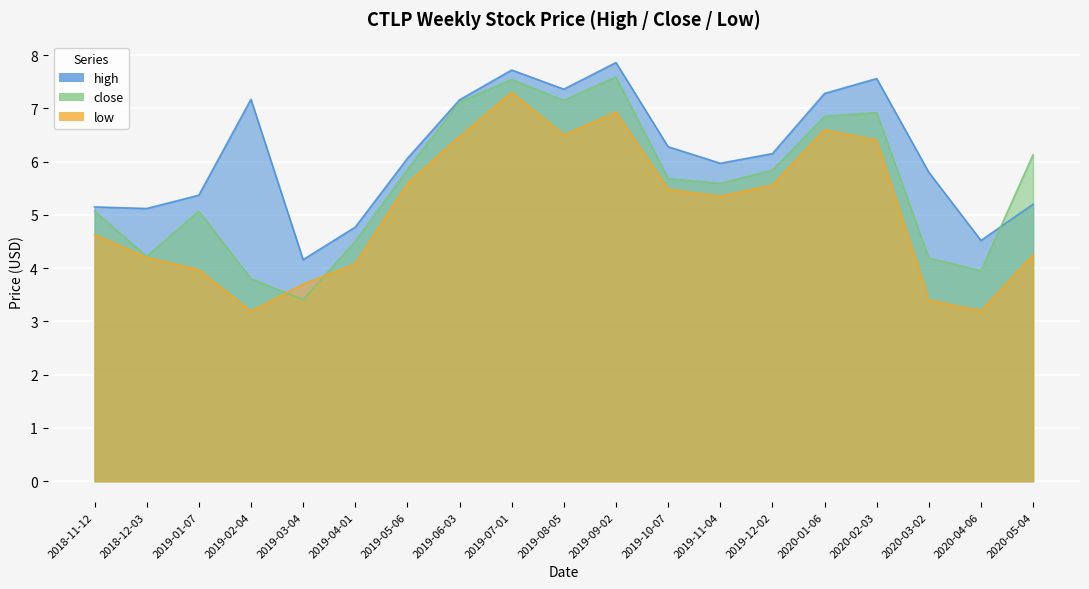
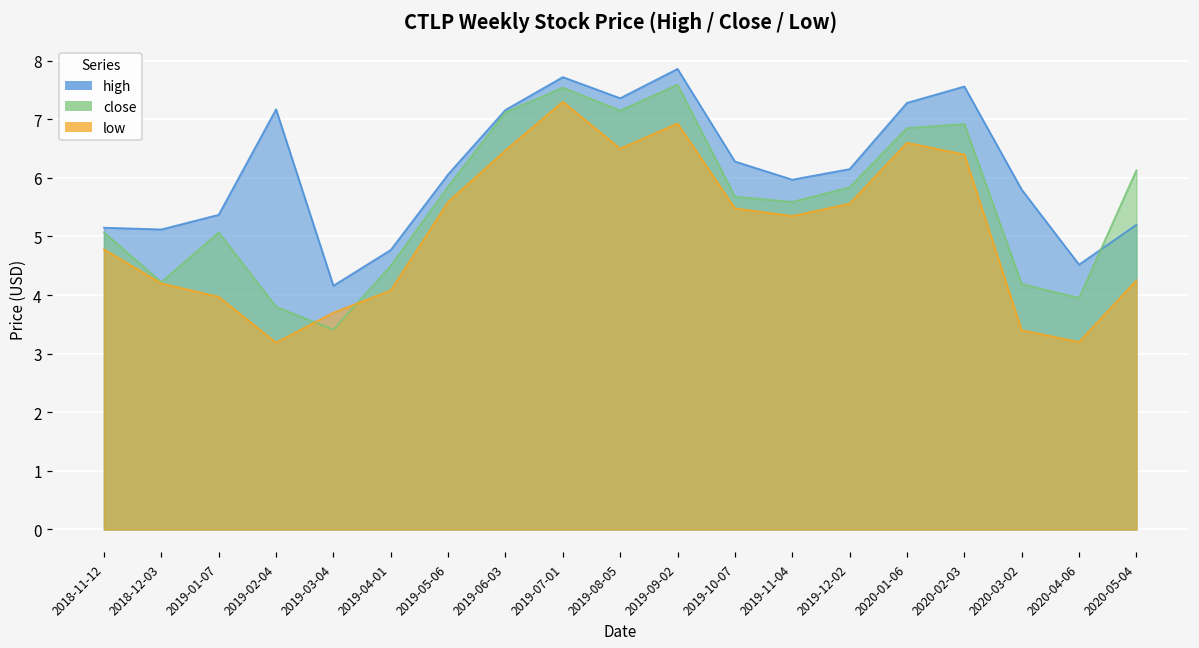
  {
    "high": {
      "2018-11-12": 5.2,
      "2018-12-03": 5.1,
      "2019-01-07": 5.4,
      "2019-02-04": 7.2,
      "2019-03-04": 4.2,
      "2019-04-01": 4.8,
      "2019-05-06": 6.1,
      "2019-07-01": 7.7,
      "2019-08-05": 7.4,
      "2019-09-02": 7.9,
      "2019-10-07": 6.3,
      "2019-11-04": 6.0,
      "2019-12-02": 6.2,
      "2020-01-06": 7.3,
      "2020-02-03": 7.6,
      "2020-03-02": 5.8,
      "2020-04-06": 4.5,
      "2020-05-04": 5.2
    },
    "close": {
      "2018-11-12": 5.1,
      "2019-01-07": 5.1,
      "2019-02-04": 3.8,
      "2019-03-04": 3.4,
      "2019-04-01": 4.5,
      "2019-05-06": 5.9,
      "2019-07-01": 7.5,
      "2019-08-05": 7.2,
      "2019-09-02": 7.6,
      "2019-10-07": 5.7,
      "2019-11-04": 5.6,
      "2019-12-02": 5.8,
      "2020-01-06": 6.9,
      "2020-02-03": 6.9,
      "2020-03-02": 4.2,
      "2020-04-06": 4.0,
      "2020-05-04": 6.1
    },
    "low": {
-     "2018-11-12": 4.6,
+     "2018-11-12": 4.8,
      "2019-01-07": 4.0,
      "2019-02-04": 3.2,
      "2019-03-04": 3.7,
      "2019-04-01": 4.1,
      "2019-05-06": 5.6,
      "2019-06-03": 6.5,
      "2019-07-01": 7.3,
      "2019-08-05": 6.5,
      "2019-09-02": 6.9,
      "2019-10-07": 5.5,
      "2019-11-04": 5.4,
      "2019-12-02": 5.6,
      "2020-01-06": 6.6,
      "2020-02-03": 6.4,
      "2020-03-02": 3.4,
      "2020-04-06": 3.2,
      "2020-05-04": 4.3
    }
  }
